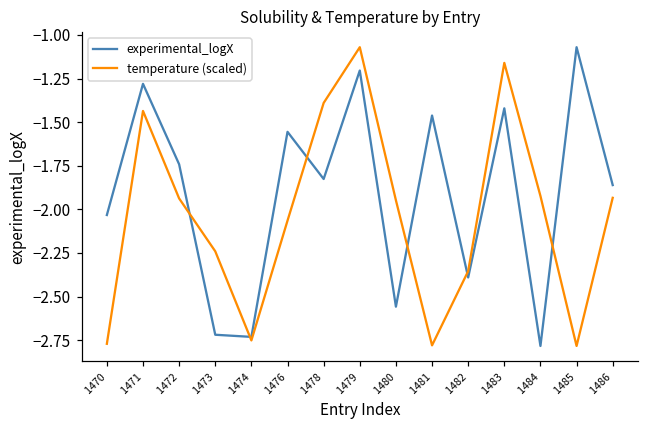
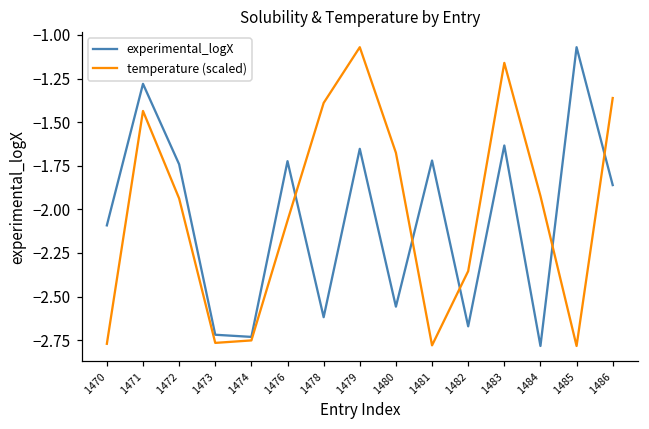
  {
    "experimental_logX": {
-     "1470": -2.03,
+     "1470": -2.09,
      "1471": -1.28,
      "1472": -1.74,
      "1473": -2.72,
      "1474": -2.73,
-     "1476": -1.56,
-     "1478": -1.83,
-     "1479": -1.20,
+     "1476": -1.72,
+     "1478": -2.62,
+     "1479": -1.65,
      "1480": -2.56,
-     "1481": -1.46,
-     "1482": -2.39,
-     "1483": -1.42,
+     "1481": -1.72,
+     "1482": -2.67,
+     "1483": -1.63,
      "1484": -2.78,
      "1485": -1.07,
      "1486": -1.86
    },
    "temperature (scaled)": {
      "1470": -2.77,
      "1471": -1.44,
      "1472": -1.94,
-     "1473": -2.24,
+     "1473": -2.77,
      "1474": -2.75,
      "1476": -2.06,
      "1478": -1.39,
      "1479": -1.07,
-     "1480": -1.95,
+     "1480": -1.68,
      "1481": -2.78,
      "1482": -2.35,
      "1483": -1.16,
      "1484": -1.92,
      "1485": -2.78,
-     "1486": -1.93
+     "1486": -1.36
    }
  }
